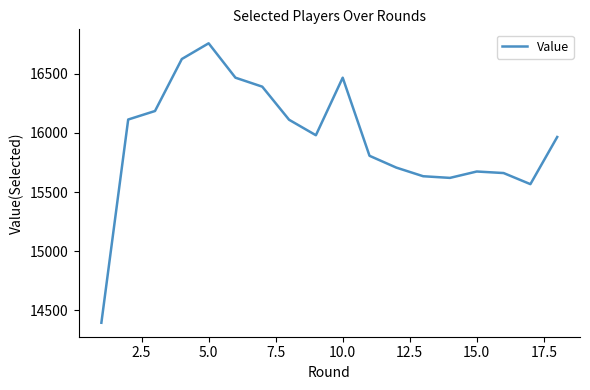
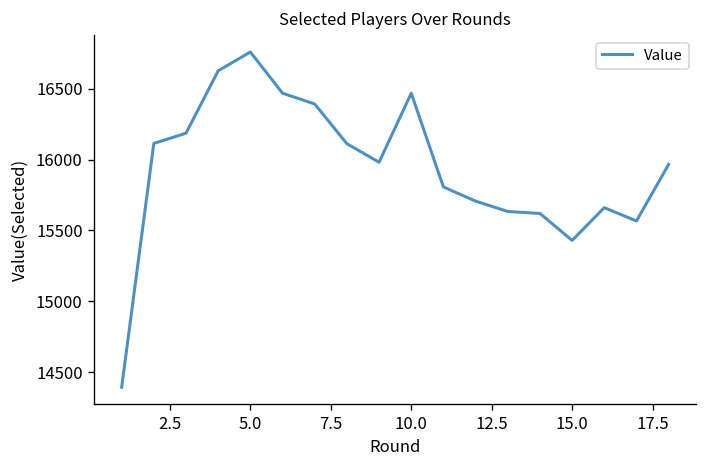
  {
    "5.0": 16760,
    "10.0": 16470,
-   "15.0": 15670
+   "15.0": 15430
  }
